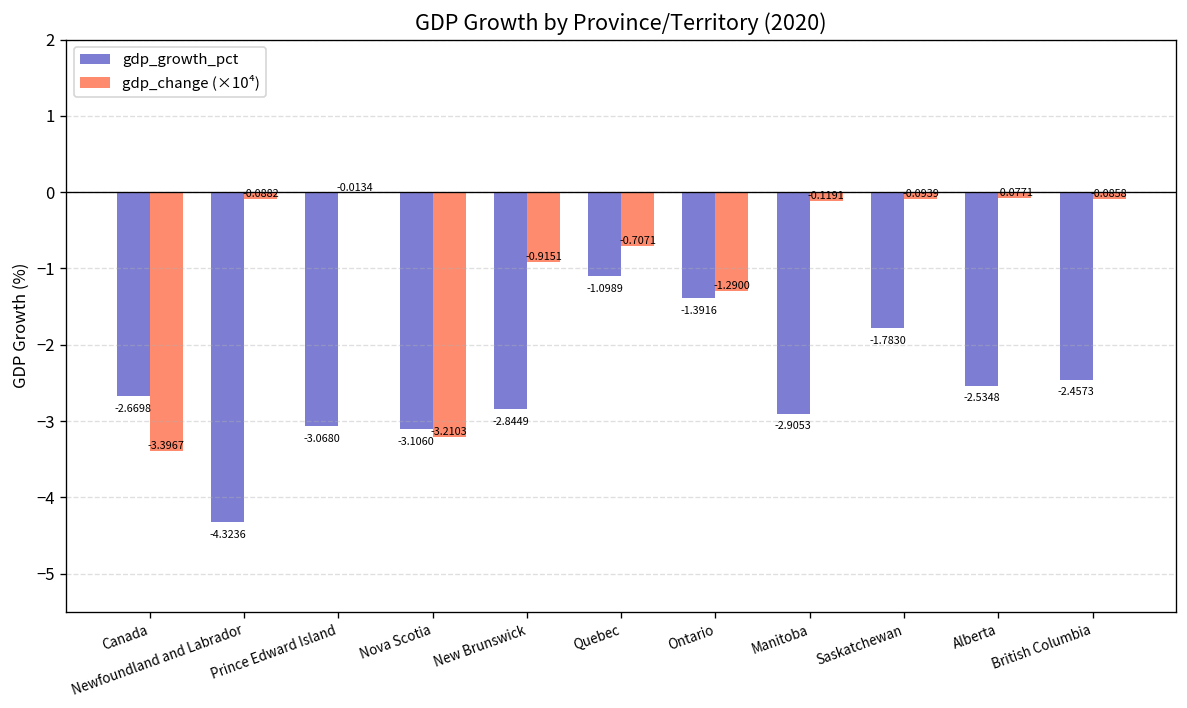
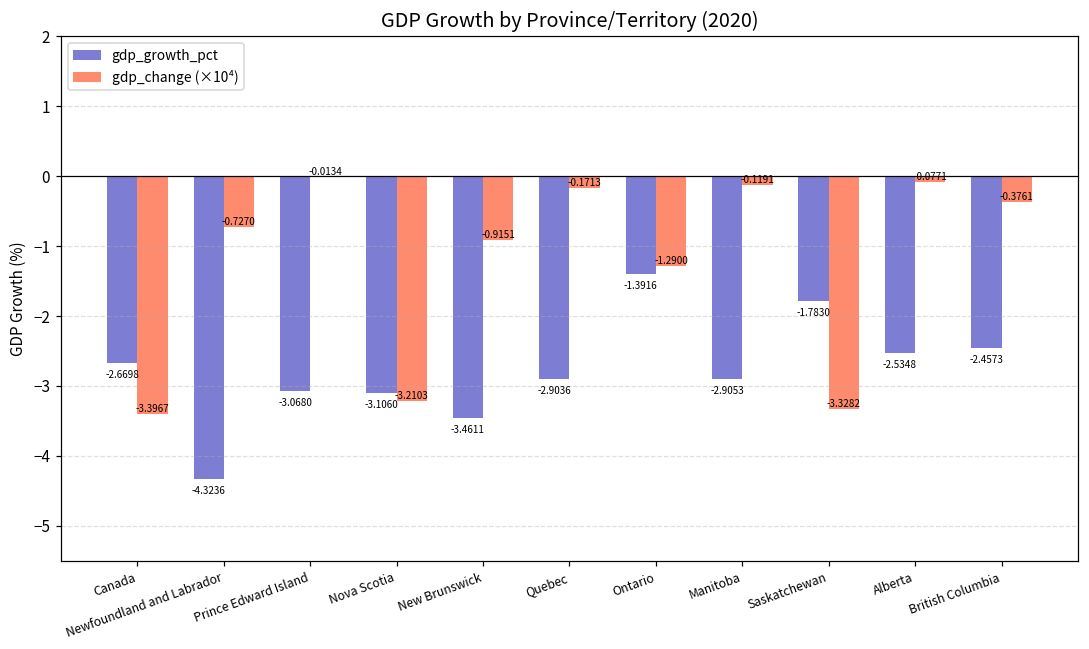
  {
    "gdp_growth_pct": {
      "Canada": -2.6698,
      "Newfoundland and Labrador": -4.3236,
      "Prince Edward Island": -3.0680,
      "Nova Scotia": -3.1060,
-     "New Brunswick": -2.8449,
-     "Quebec": -1.0989,
+     "New Brunswick": -3.4611,
+     "Quebec": -2.9036,
      "Ontario": -1.3916,
      "Manitoba": -2.9053,
      "Saskatchewan": -1.7830,
      "Alberta": -2.5348,
      "British Columbia": -2.4573
    },
    "gdp_change (×10⁴)": {
      "Canada": -3.3967,
-     "Newfoundland and Labrador": -0.0882,
+     "Newfoundland and Labrador": -0.7270,
      "Prince Edward Island": -0.0134,
      "Nova Scotia": -3.2103,
      "New Brunswick": -0.9151,
-     "Quebec": -0.7071,
+     "Quebec": -0.1713,
      "Ontario": -1.2900,
      "Manitoba": -0.1191,
-     "Saskatchewan": -0.0939,
+     "Saskatchewan": -3.3282,
      "Alberta": -0.0771,
-     "British Columbia": -0.0858
+     "British Columbia": -0.3761
    }
  }
